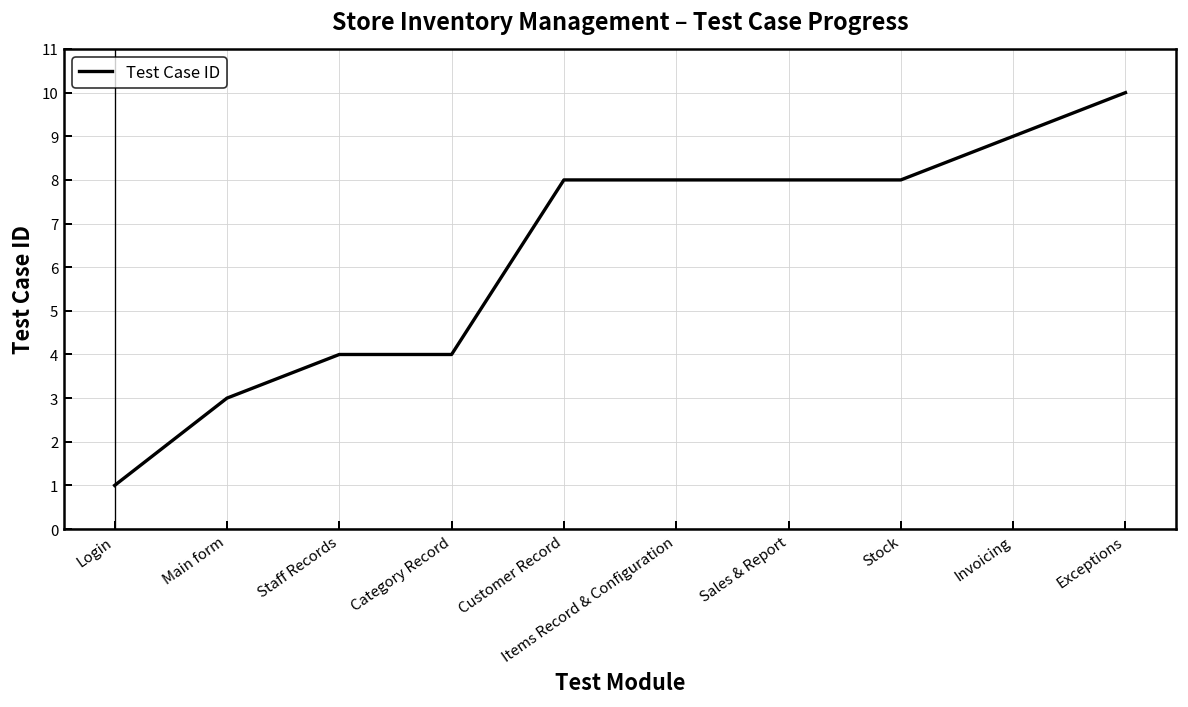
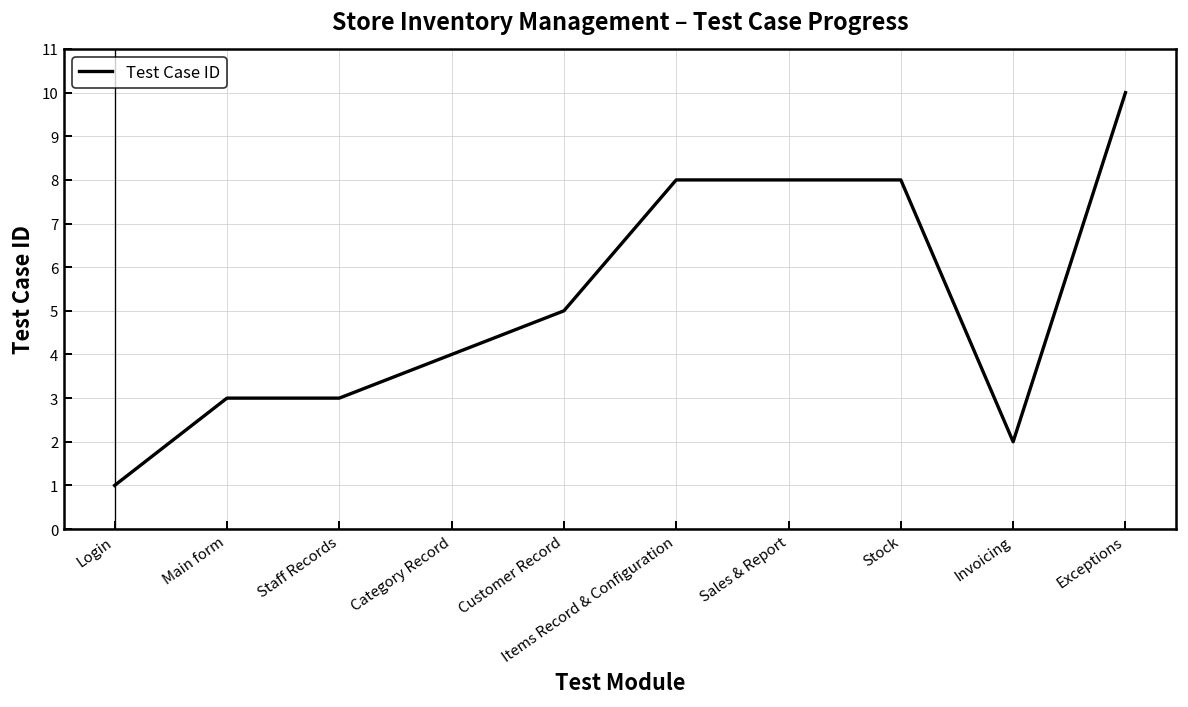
  {
    "Login": 1,
    "Main form": 3,
-   "Staff Records": 4,
+   "Staff Records": 3,
    "Category Record": 4,
-   "Customer Record": 8,
+   "Customer Record": 5,
    "Items Record & Configuration": 8,
    "Sales & Report": 8,
    "Stock": 8,
-   "Invoicing": 9,
+   "Invoicing": 2,
    "Exceptions": 10
  }
